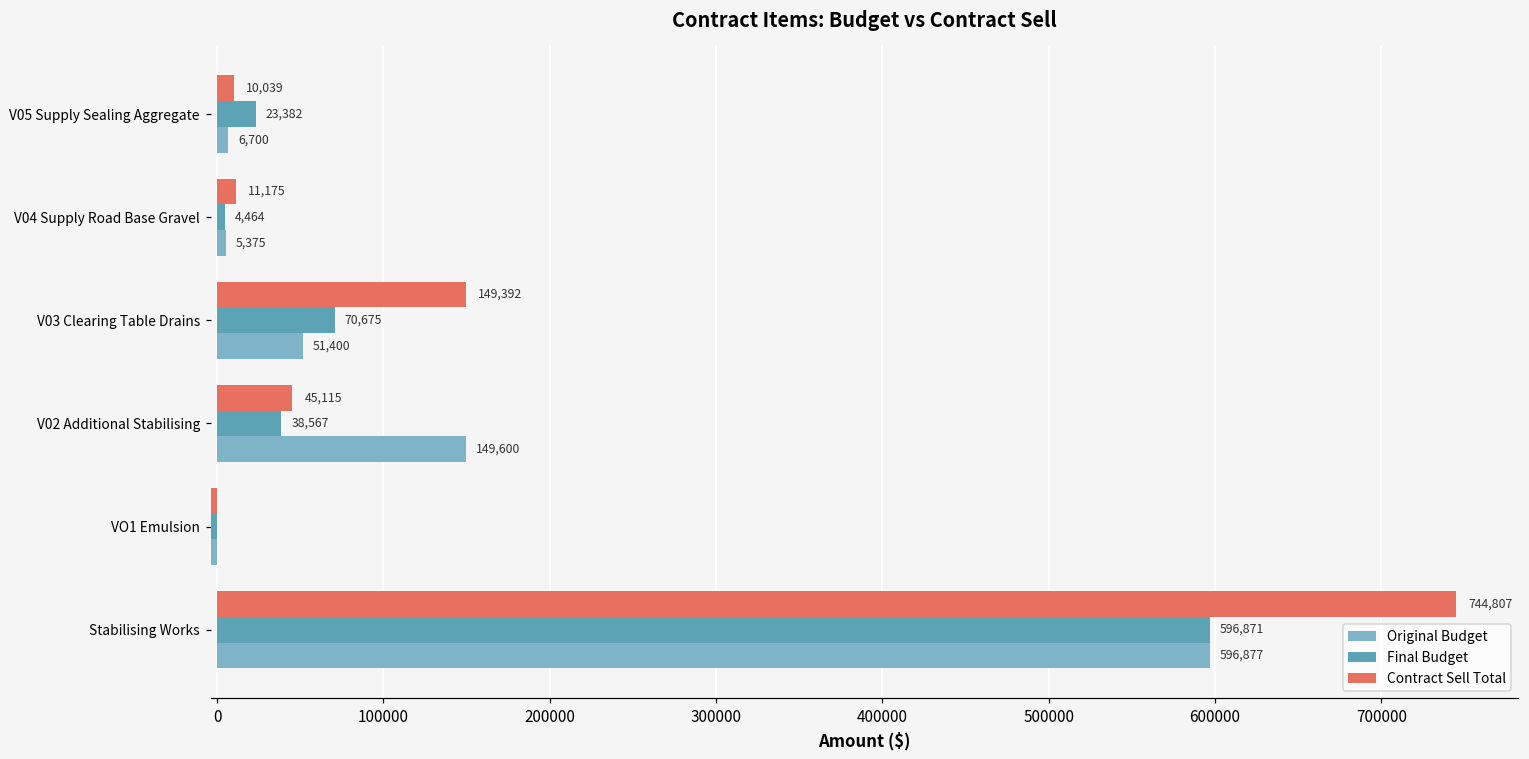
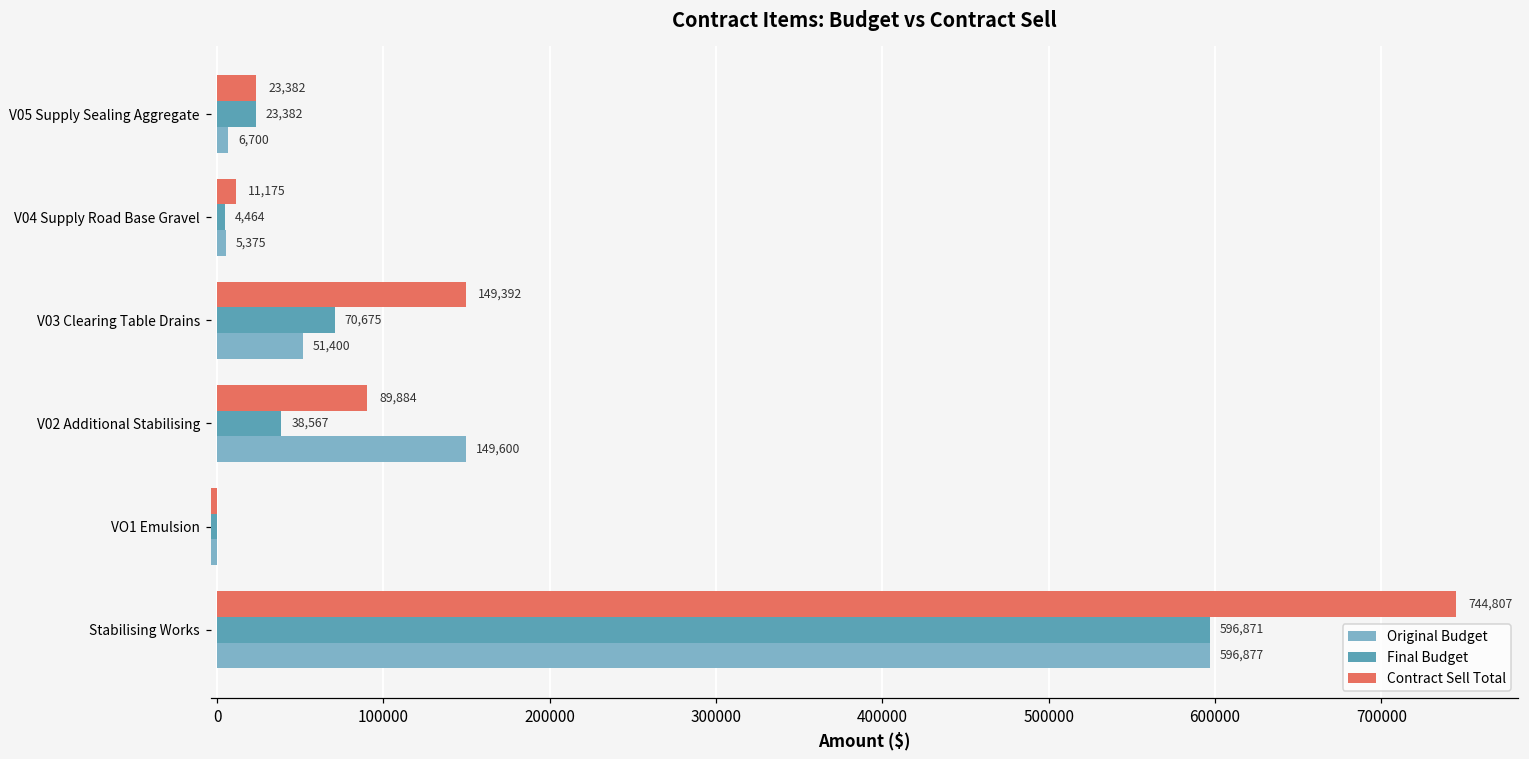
  {
    "Contract Sell Total": {
-     "V05 Supply Sealing Aggregate": "10,039",
+     "V05 Supply Sealing Aggregate": "23,382",
      "V04 Supply Road Base Gravel": "11,175",
      "V03 Clearing Table Drains": "149,392",
-     "V02 Additional Stabilising": "45,115",
+     "V02 Additional Stabilising": "89,884",
      "Stabilising Works": "744,807"
    }
  }
